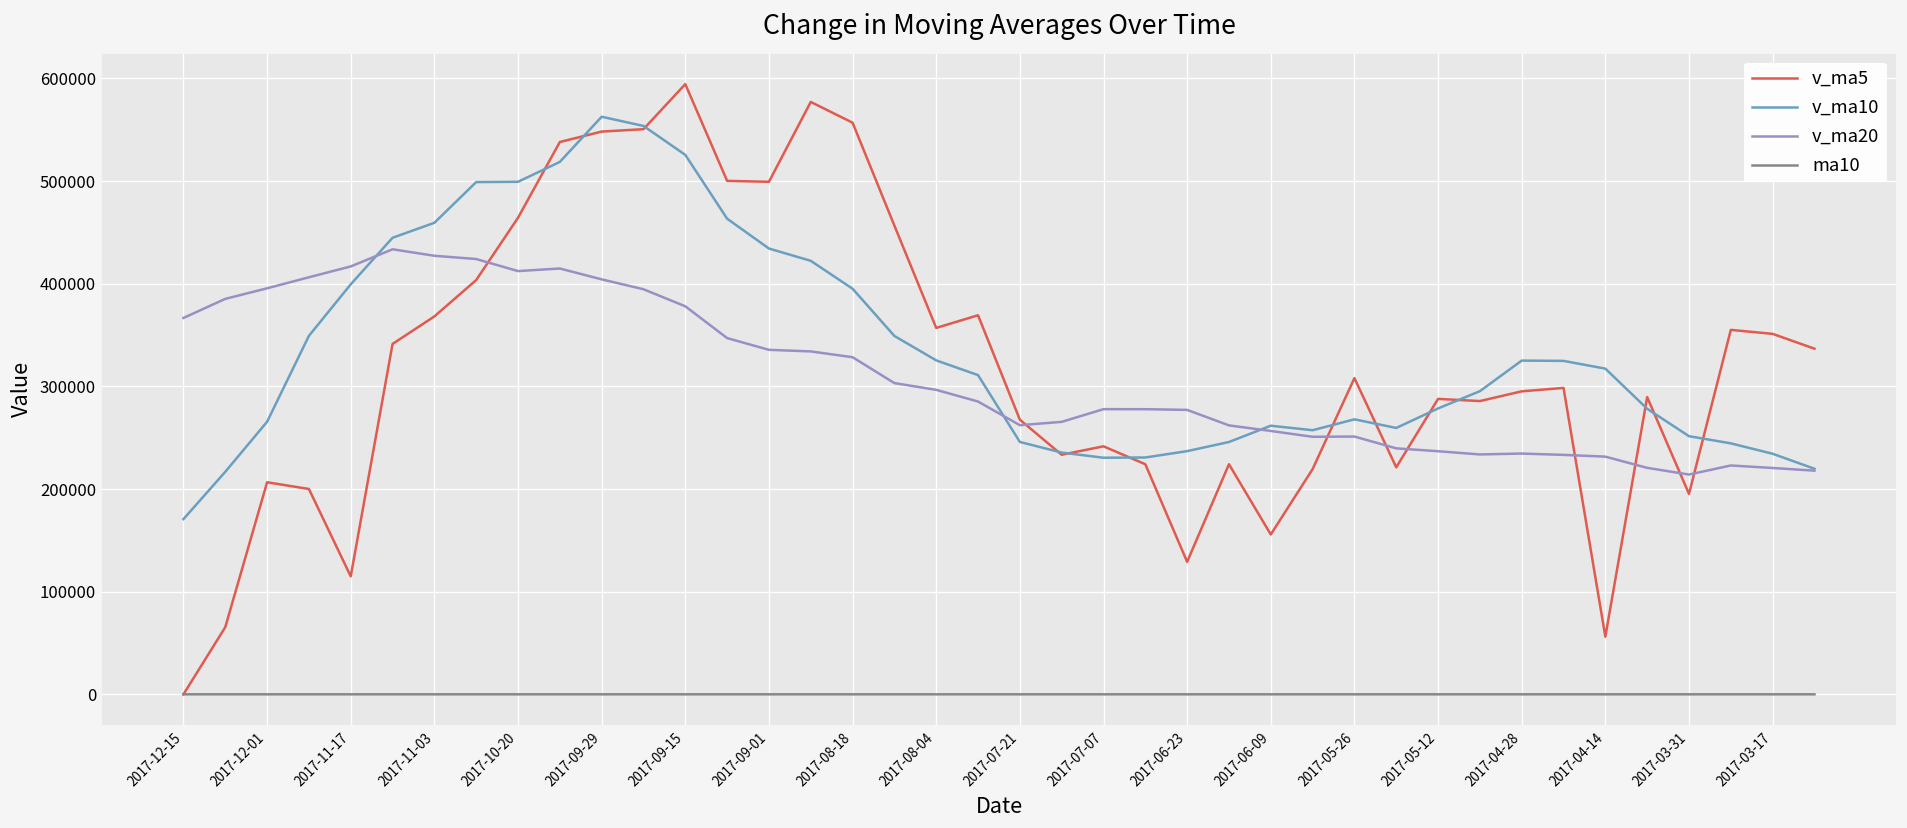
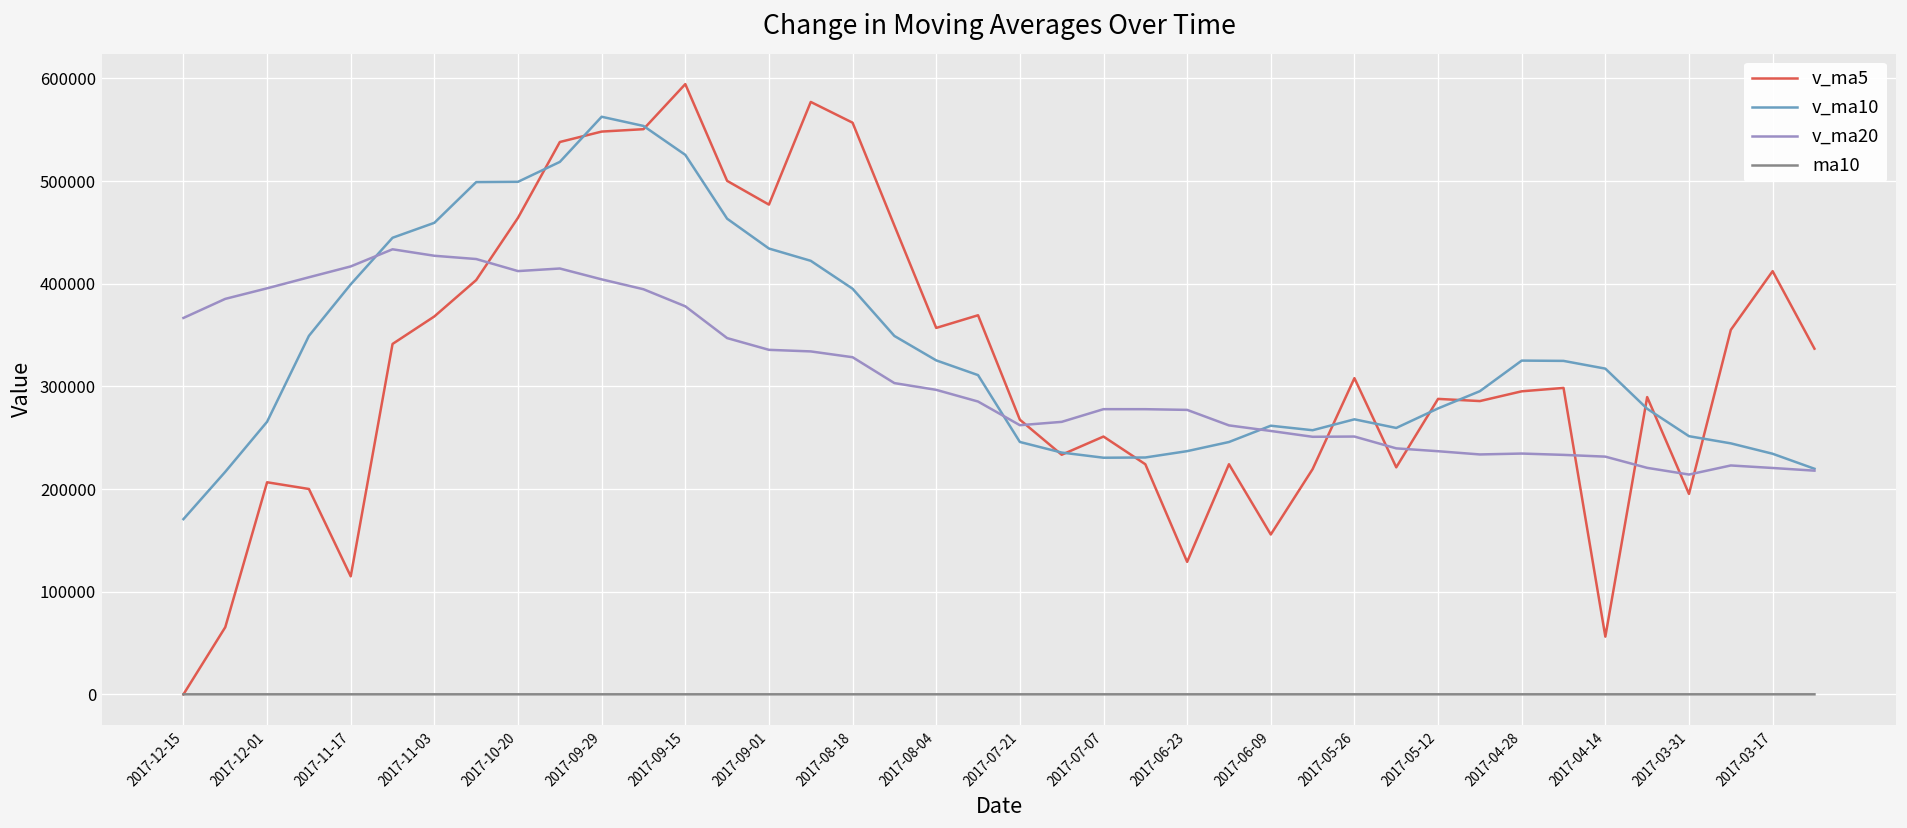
  {
    "v_ma5": {
      "2017-12-01": 210000,
      "2017-11-17": 110000,
      "2017-11-03": 370000,
      "2017-10-20": 460000,
      "2017-09-29": 550000,
      "2017-09-15": 590000,
-     "2017-09-01": 500000,
+     "2017-09-01": 480000,
      "2017-08-18": 560000,
      "2017-08-04": 360000,
      "2017-07-21": 270000,
-     "2017-07-07": 240000,
+     "2017-07-07": 250000,
      "2017-06-23": 130000,
      "2017-06-09": 160000,
      "2017-05-26": 310000,
      "2017-05-12": 290000,
      "2017-04-28": 300000,
      "2017-04-14": 60000,
      "2017-03-31": 200000,
-     "2017-03-17": 350000
+     "2017-03-17": 410000
    },
    "ma10": {
      "2017-12-01": 0,
      "2017-11-17": 0,
      "2017-11-03": 0,
      "2017-10-20": 0,
      "2017-09-29": 0,
      "2017-09-15": 0,
      "2017-09-01": 0,
      "2017-08-18": 0,
      "2017-08-04": 0,
      "2017-07-21": 0,
      "2017-07-07": 0,
      "2017-06-23": 0,
      "2017-06-09": 0,
      "2017-05-26": 0,
      "2017-05-12": 0,
      "2017-04-28": 0,
      "2017-04-14": 0,
      "2017-03-31": 0,
      "2017-03-17": 0
    }
  }
